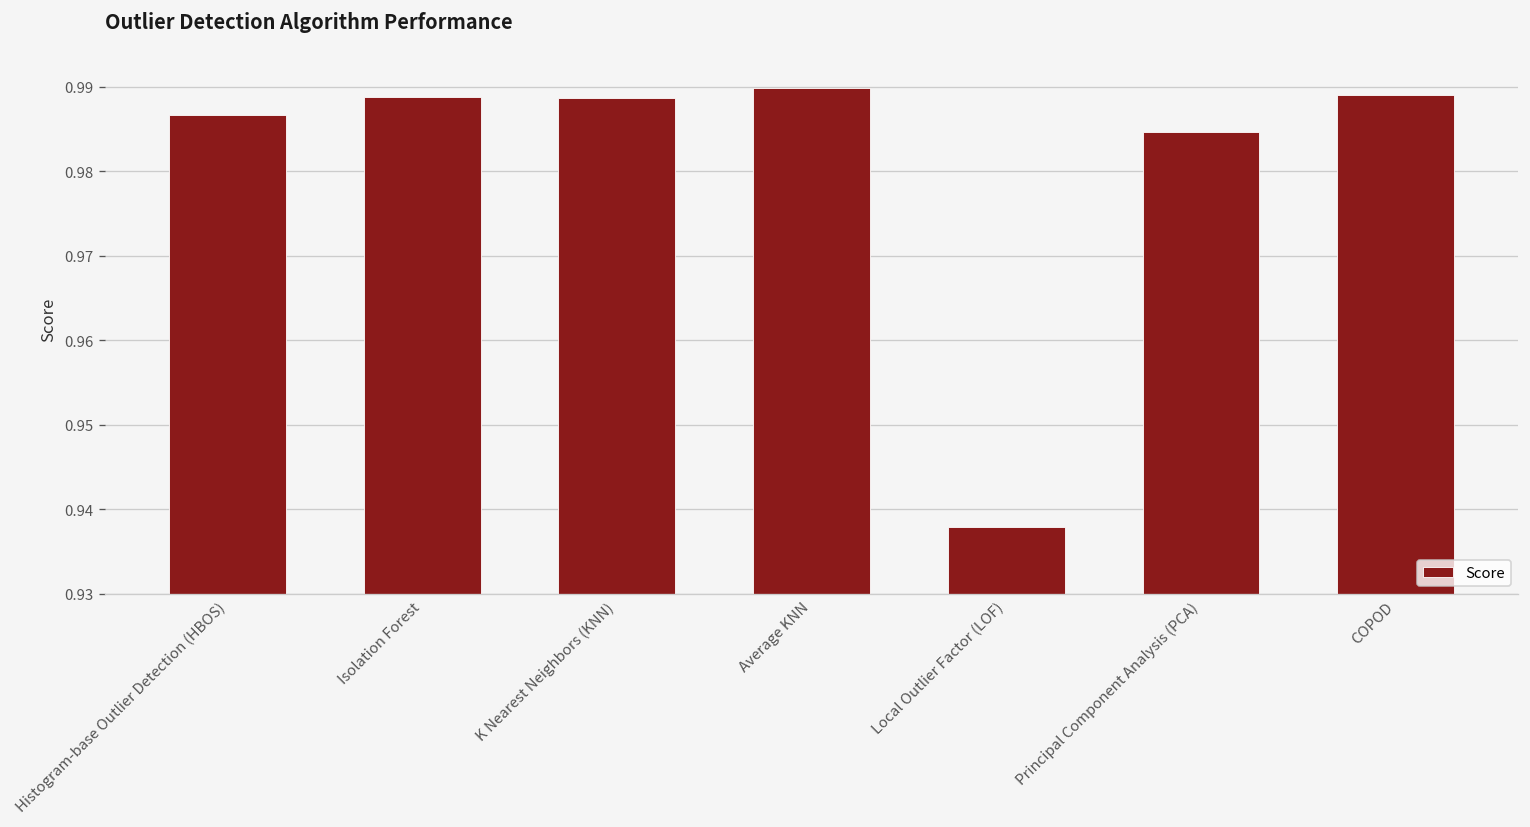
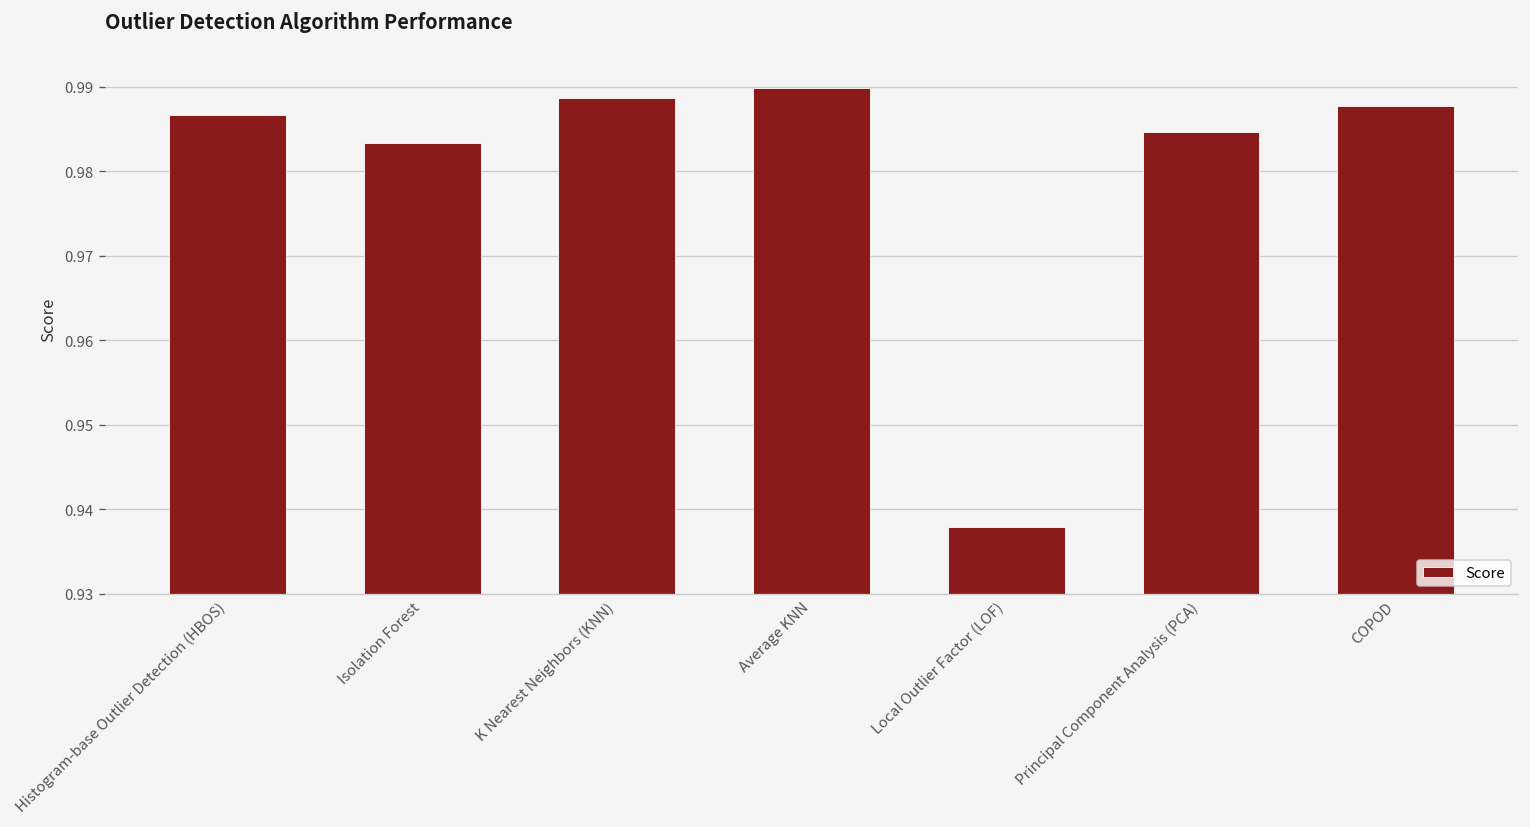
  {
    "Histogram-base Outlier Detection (HBOS)": 0.987,
-   "Isolation Forest": 0.989,
+   "Isolation Forest": 0.983,
    "K Nearest Neighbors (KNN)": 0.989,
    "Average KNN": 0.990,
    "Local Outlier Factor (LOF)": 0.938,
    "Principal Component Analysis (PCA)": 0.985,
-   "COPOD": 0.989
+   "COPOD": 0.988
  }
